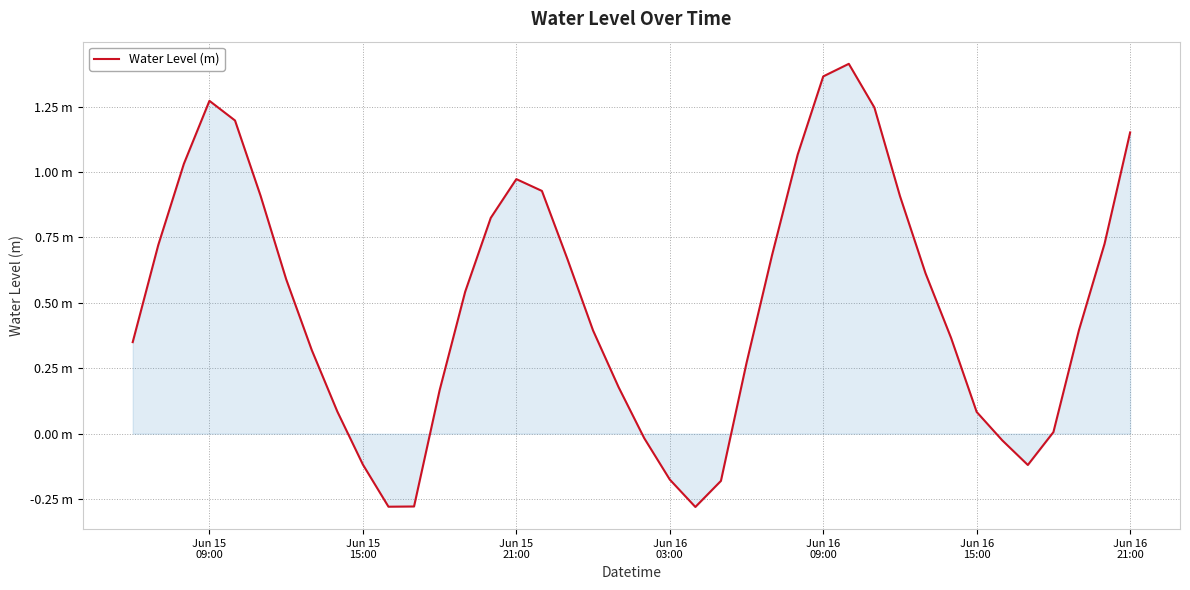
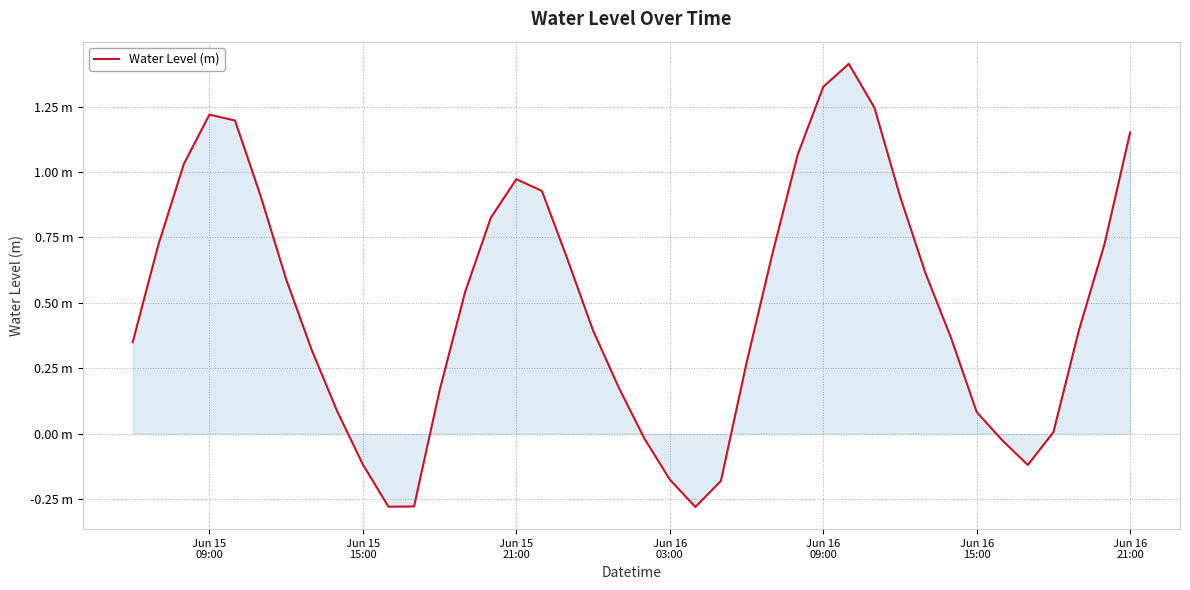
  {
    "Water Level (m)": {
-     "Jun 15 09:00": "1.27 m",
+     "Jun 15 09:00": "1.22 m",
      "Jun 15 15:00": "-0.12 m",
      "Jun 16 03:00": "-0.18 m",
-     "Jun 16 09:00": "1.37 m"
+     "Jun 16 09:00": "1.33 m"
    }
  }
